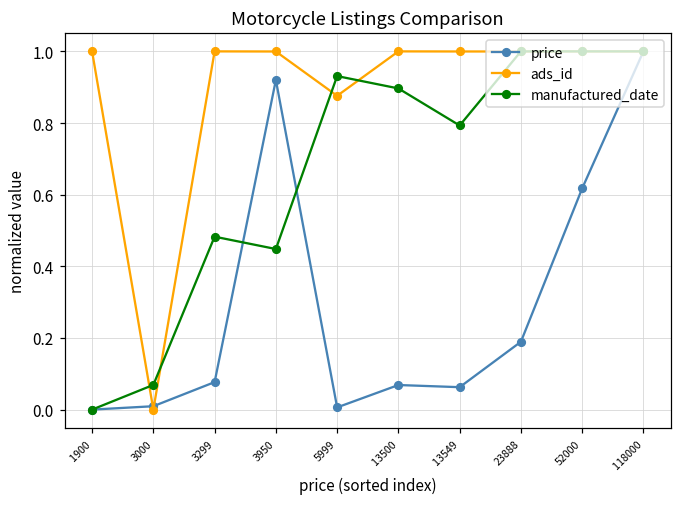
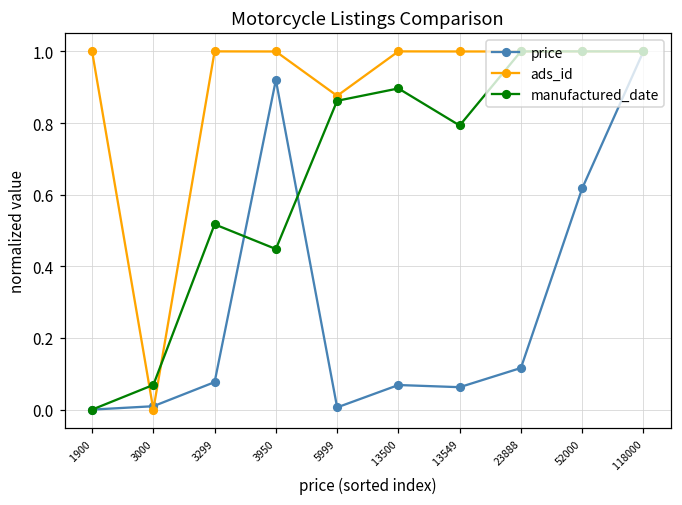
  {
    "price": {
      "3000": 0.01,
      "3299": 0.08,
      "3950": 0.92,
      "5999": 0.01,
      "13500": 0.07,
      "13549": 0.06,
-     "23888": 0.19,
+     "23888": 0.12,
      "52000": 0.62
    },
    "ads_id": {
      "1900": 1.00,
      "3000": 0.00,
      "3299": 1.00,
      "3950": 1.00,
      "5999": 0.88,
      "13500": 1.00,
      "13549": 1.00
    },
    "manufactured_date": {
      "3000": 0.07,
-     "3299": 0.48,
+     "3299": 0.52,
      "3950": 0.45,
-     "5999": 0.93,
+     "5999": 0.86,
      "13500": 0.90,
      "13549": 0.79
    }
  }
